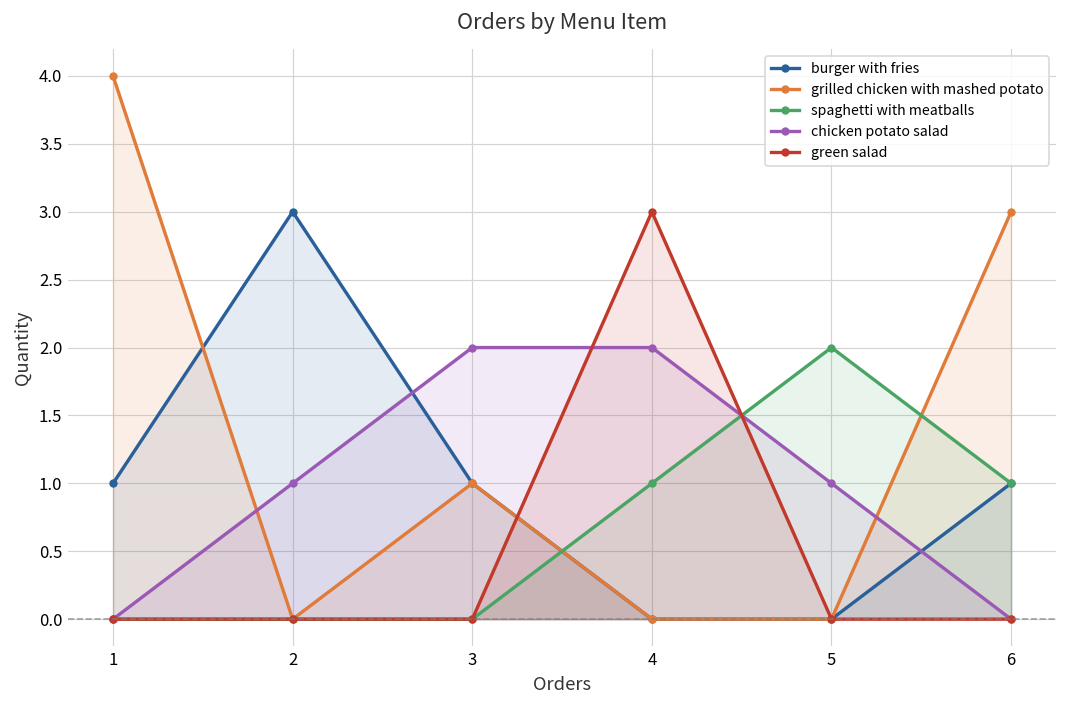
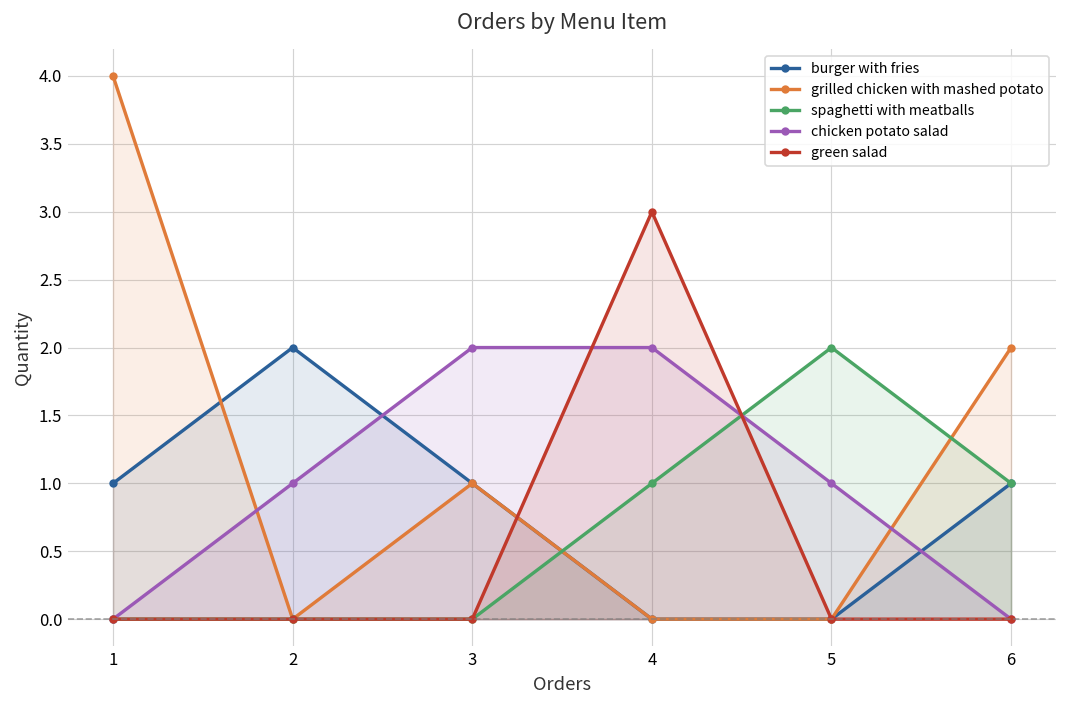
  {
    "burger with fries": {
      "1": 1,
-     "2": 3
+     "2": 2
    },
    "grilled chicken with mashed potato": {
      "1": 4,
-     "6": 3
+     "6": 2
    },
    "spaghetti with meatballs": {
      "4": 1,
      "5": 2
    },
    "chicken potato salad": {
      "2": 1,
      "3": 2,
      "4": 2,
      "5": 1
    },
    "green salad": {
      "4": 3
    }
  }
